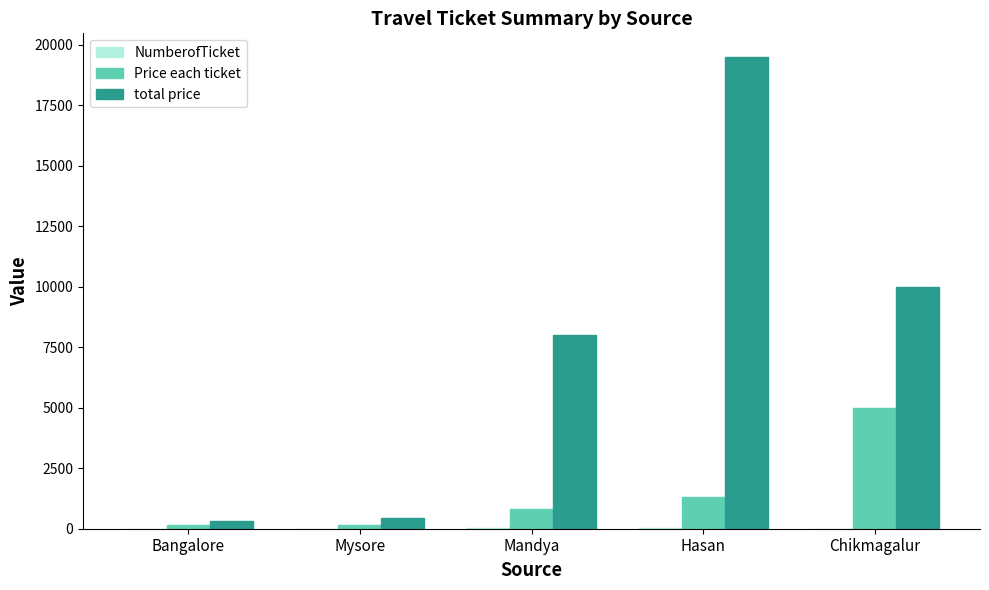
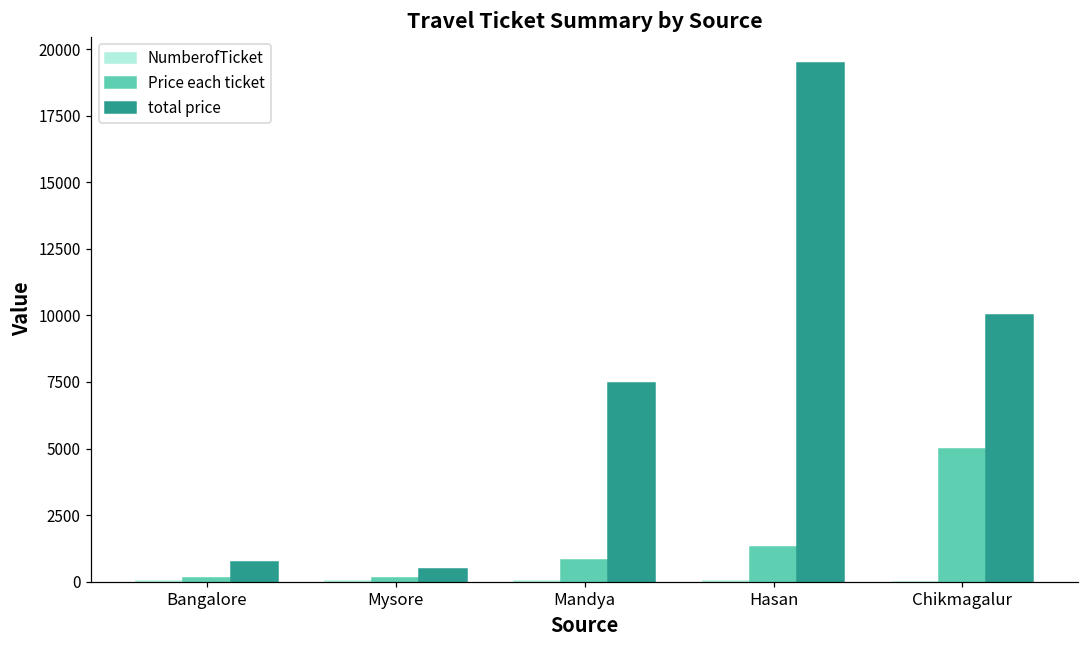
  {
    "Price each ticket": {
      "Bangalore": 200,
      "Mysore": 100,
      "Mandya": 800,
      "Hasan": 1300,
      "Chikmagalur": 5000
    },
    "total price": {
-     "Bangalore": 300,
+     "Bangalore": 800,
      "Mysore": 500,
-     "Mandya": 8000,
+     "Mandya": 7500,
      "Hasan": 19500,
      "Chikmagalur": 10000
    }
  }
